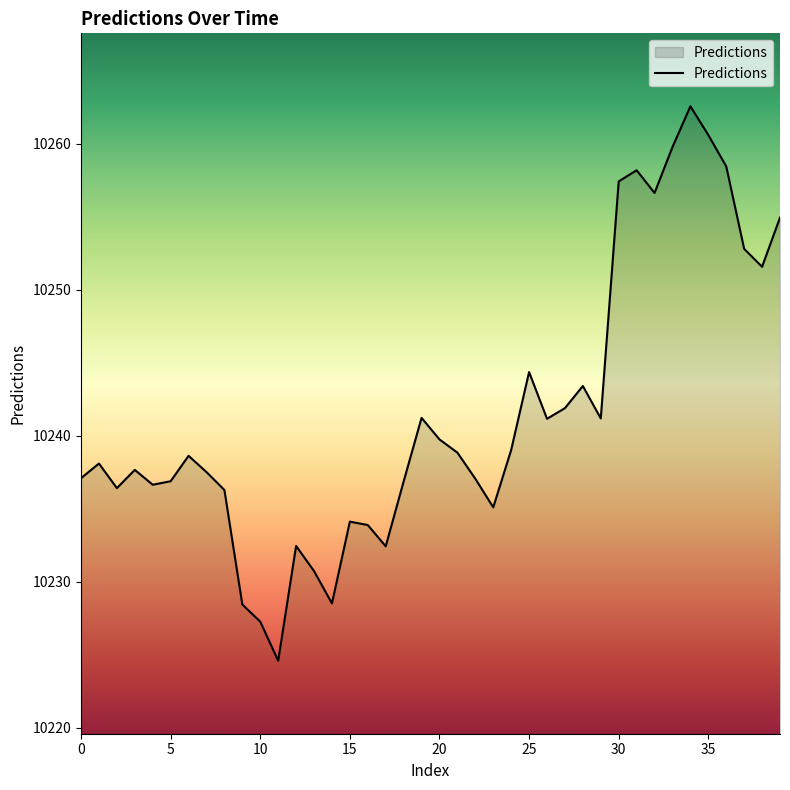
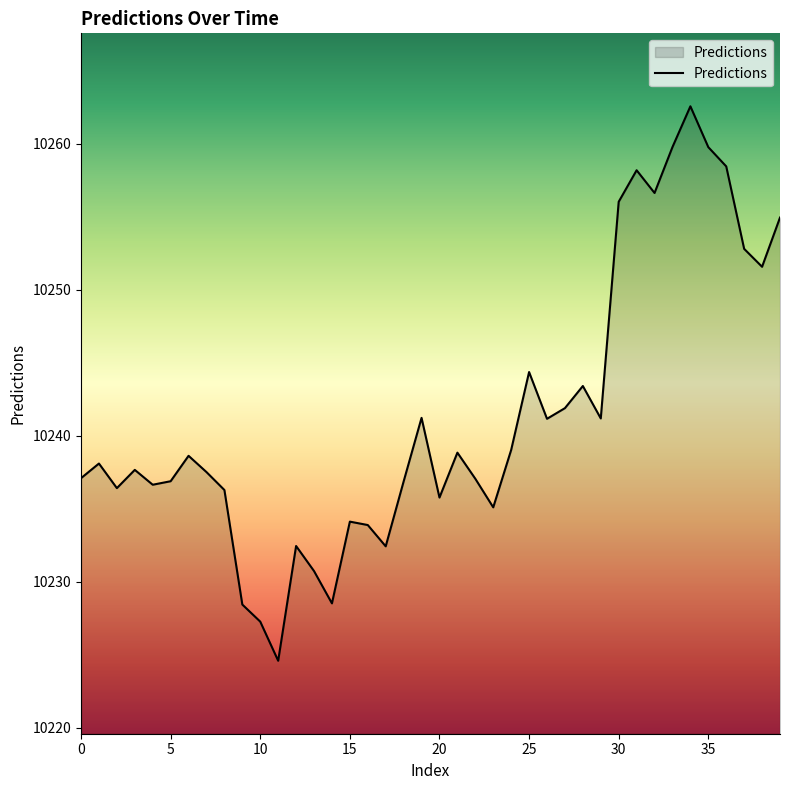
  {
    "0": 10237.1,
    "5": 10236.9,
    "10": 10227.3,
    "15": 10234.1,
-   "20": 10239.7,
+   "20": 10235.8,
    "25": 10244.4,
-   "30": 10257.4,
-   "35": 10260.6
+   "30": 10256.0,
+   "35": 10259.8
  }
